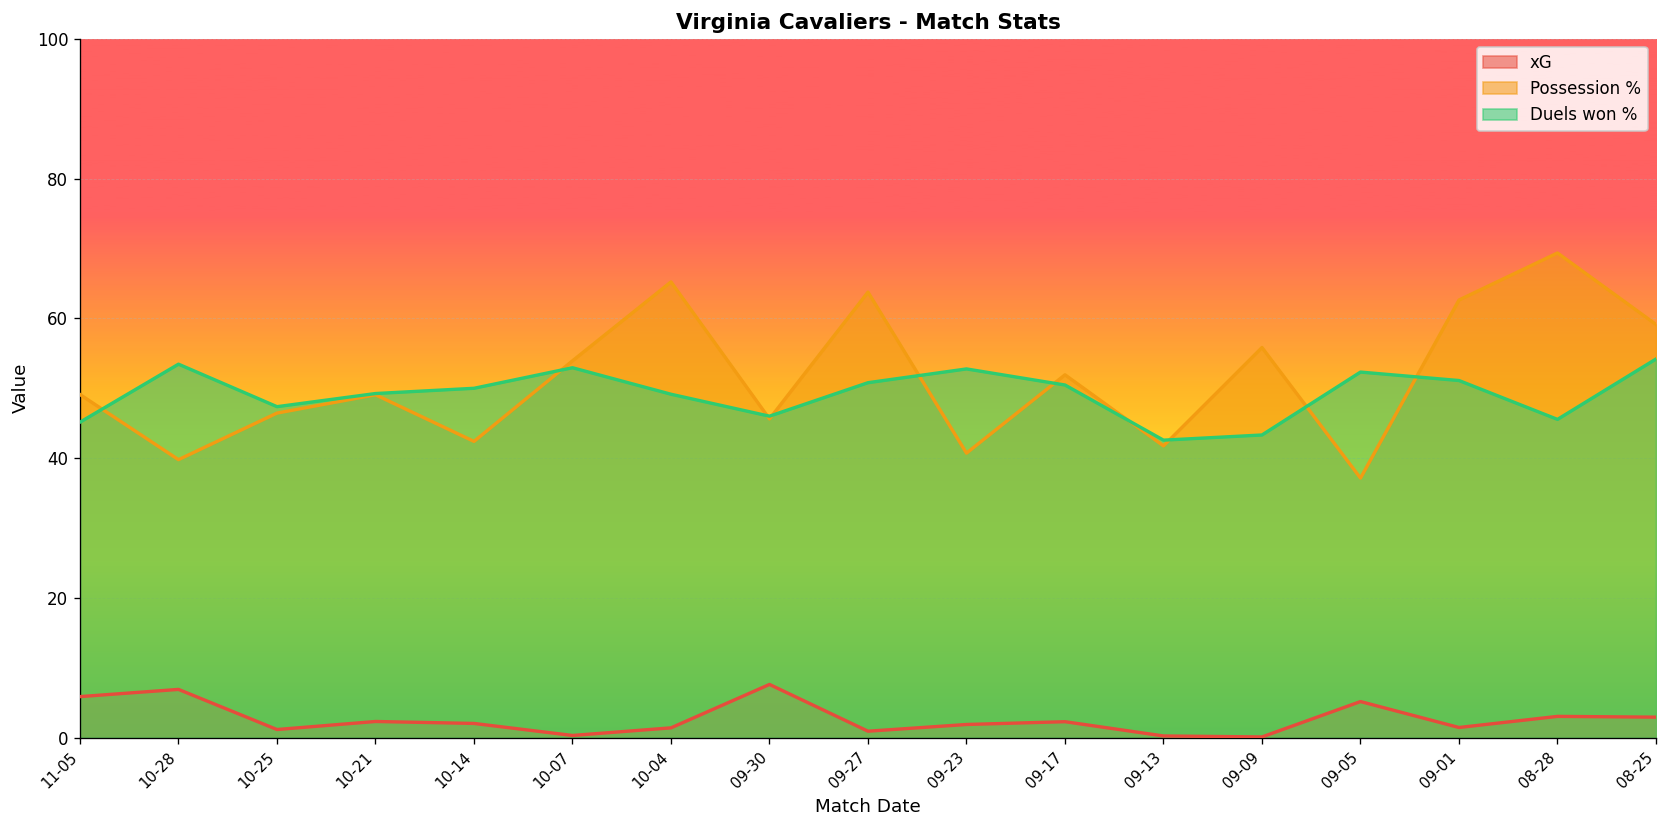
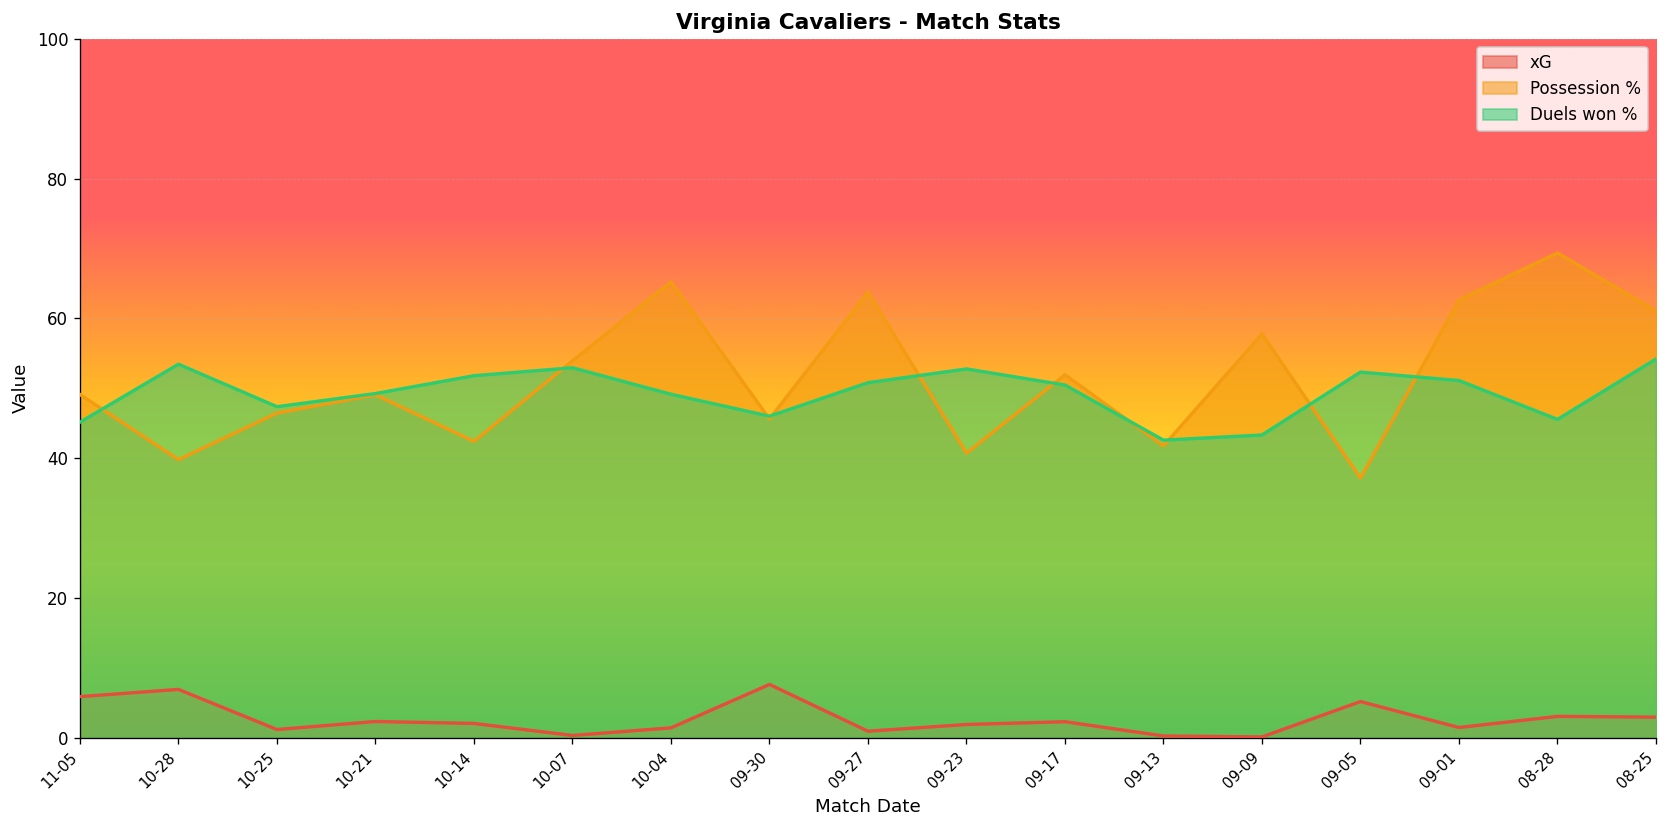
  {
    "xG": {
      "11-05": 6,
      "10-28": 7,
      "10-25": 1,
      "10-21": 2,
      "10-14": 2,
      "10-07": 0,
      "10-04": 1,
      "09-30": 8,
      "09-27": 1,
      "09-23": 2,
      "09-17": 2,
      "09-13": 0,
      "09-09": 0,
      "09-05": 5,
      "09-01": 1,
      "08-28": 3,
      "08-25": 3
    },
    "Possession %": {
      "11-05": 49,
      "10-28": 40,
      "10-25": 46,
      "10-14": 42,
      "10-07": 54,
      "10-04": 65,
      "09-27": 64,
      "09-23": 41,
      "09-17": 52,
      "09-13": 42,
-     "09-09": 56,
+     "09-09": 58,
      "09-05": 37,
      "09-01": 63,
      "08-28": 69,
-     "08-25": 59
+     "08-25": 61
    },
    "Duels won %": {
      "11-05": 45,
      "10-28": 53,
      "10-25": 47,
-     "10-14": 50,
+     "10-14": 52,
      "10-07": 53,
      "10-04": 49,
      "09-27": 51,
      "09-23": 53,
      "09-17": 50,
      "09-13": 43,
      "09-09": 43,
      "09-05": 52,
      "09-01": 51,
      "08-28": 46,
      "08-25": 54
    }
  }
